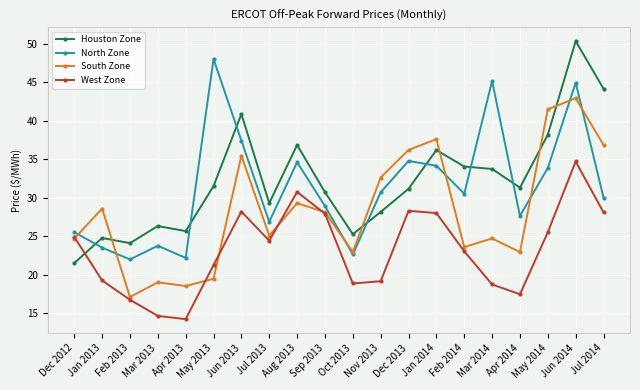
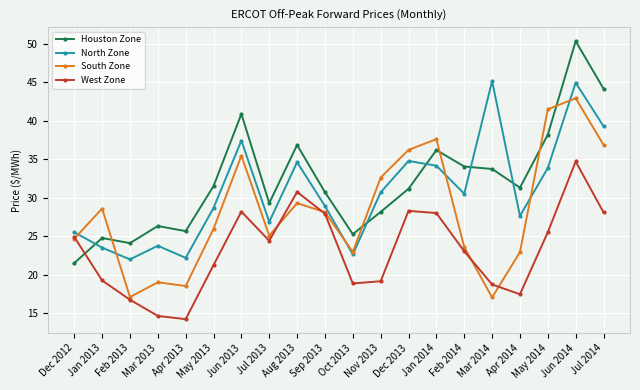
  {
    "Houston Zone": {
      "Dec 2012": 22,
      "Jan 2013": 25,
      "Feb 2013": 24,
      "Mar 2013": 26,
      "Apr 2013": 26,
      "May 2013": 32,
      "Jun 2013": 41,
      "Jul 2013": 29,
      "Aug 2013": 37,
      "Sep 2013": 31,
      "Oct 2013": 25,
      "Nov 2013": 28,
      "Dec 2013": 31,
      "Jan 2014": 36,
      "Feb 2014": 34,
      "Mar 2014": 34,
      "Apr 2014": 31,
      "May 2014": 38,
      "Jun 2014": 50,
      "Jul 2014": 44
    },
    "North Zone": {
      "Dec 2012": 26,
      "Jan 2013": 24,
      "Feb 2013": 22,
      "Mar 2013": 24,
      "Apr 2013": 22,
-     "May 2013": 48,
+     "May 2013": 29,
      "Jun 2013": 37,
      "Jul 2013": 27,
      "Aug 2013": 35,
      "Sep 2013": 29,
      "Nov 2013": 31,
      "Dec 2013": 35,
      "Jan 2014": 34,
      "Feb 2014": 31,
      "Mar 2014": 45,
      "Apr 2014": 28,
      "May 2014": 34,
      "Jun 2014": 45,
-     "Jul 2014": 30
+     "Jul 2014": 39
    },
    "South Zone": {
      "Jan 2013": 29,
      "Feb 2013": 17,
      "Mar 2013": 19,
      "Apr 2013": 19,
-     "May 2013": 20,
+     "May 2013": 26,
      "Jun 2013": 35,
      "Jul 2013": 25,
      "Aug 2013": 29,
      "Nov 2013": 33,
      "Dec 2013": 36,
      "Jan 2014": 38,
      "Feb 2014": 24,
-     "Mar 2014": 25,
+     "Mar 2014": 17,
      "Apr 2014": 23,
      "May 2014": 41,
      "Jun 2014": 43,
      "Jul 2014": 37
    },
    "West Zone": {
      "Jan 2013": 19,
      "Feb 2013": 17,
      "Mar 2013": 15,
      "Apr 2013": 14,
      "May 2013": 21,
      "Jun 2013": 28,
      "Jul 2013": 24,
      "Aug 2013": 31,
      "Oct 2013": 19,
      "Nov 2013": 19,
      "Dec 2013": 28,
      "Jan 2014": 28,
      "Feb 2014": 23,
      "Mar 2014": 19,
      "Apr 2014": 17,
      "May 2014": 26,
      "Jun 2014": 35,
      "Jul 2014": 28
    }
  }
